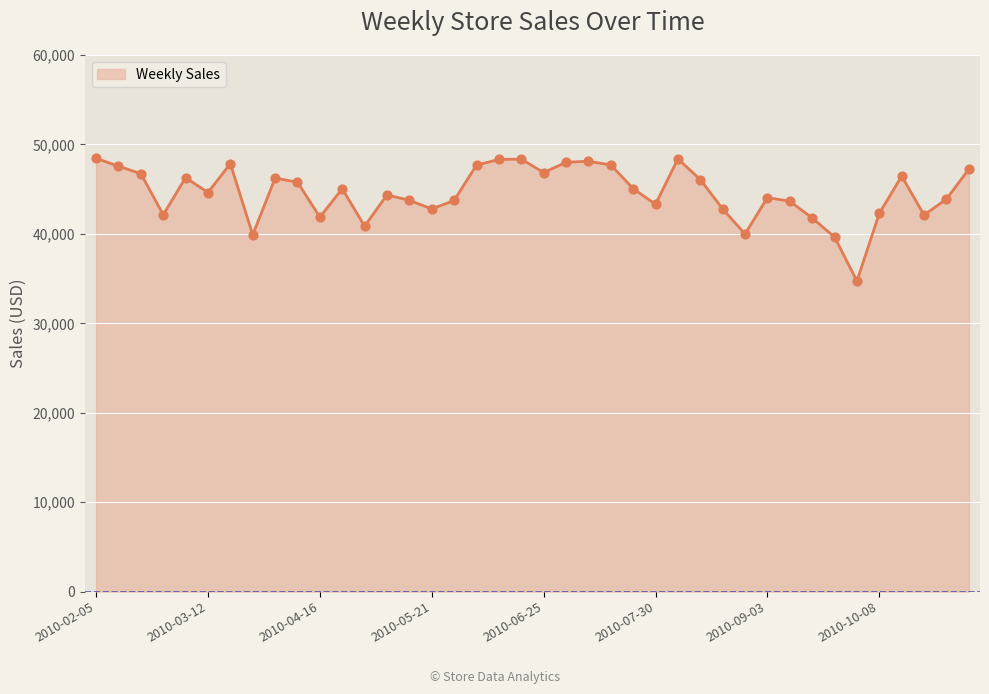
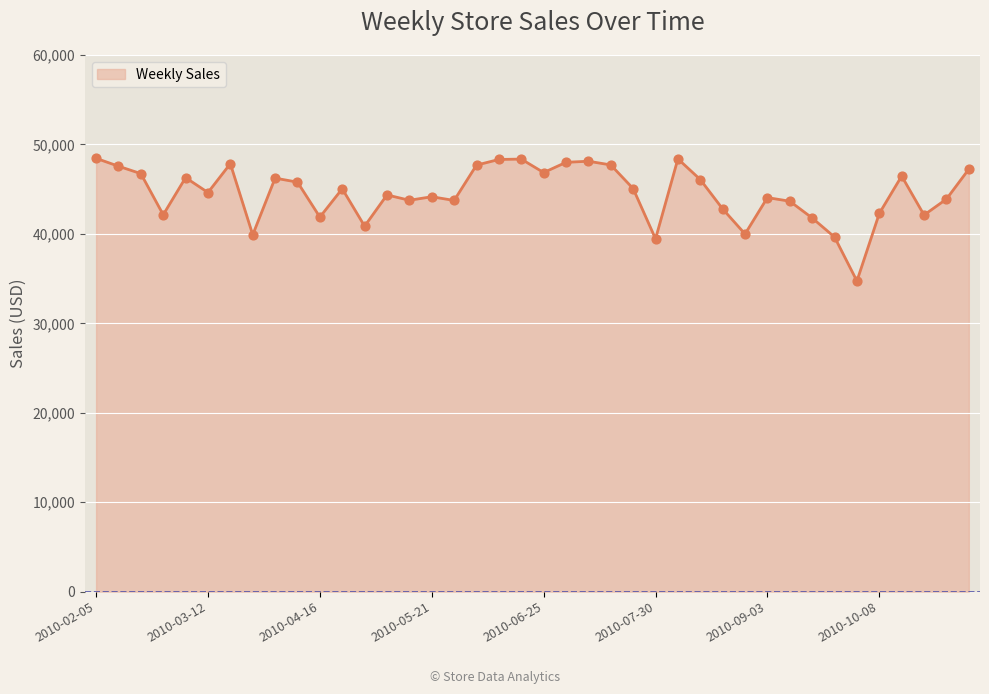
  {
    "2010-02-05": "48,000",
    "2010-03-12": "45,000",
    "2010-04-16": "42,000",
-   "2010-05-21": "43,000",
+   "2010-05-21": "44,000",
    "2010-06-25": "47,000",
-   "2010-07-30": "43,000",
+   "2010-07-30": "39,000",
    "2010-09-03": "44,000",
    "2010-10-08": "42,000"
  }
